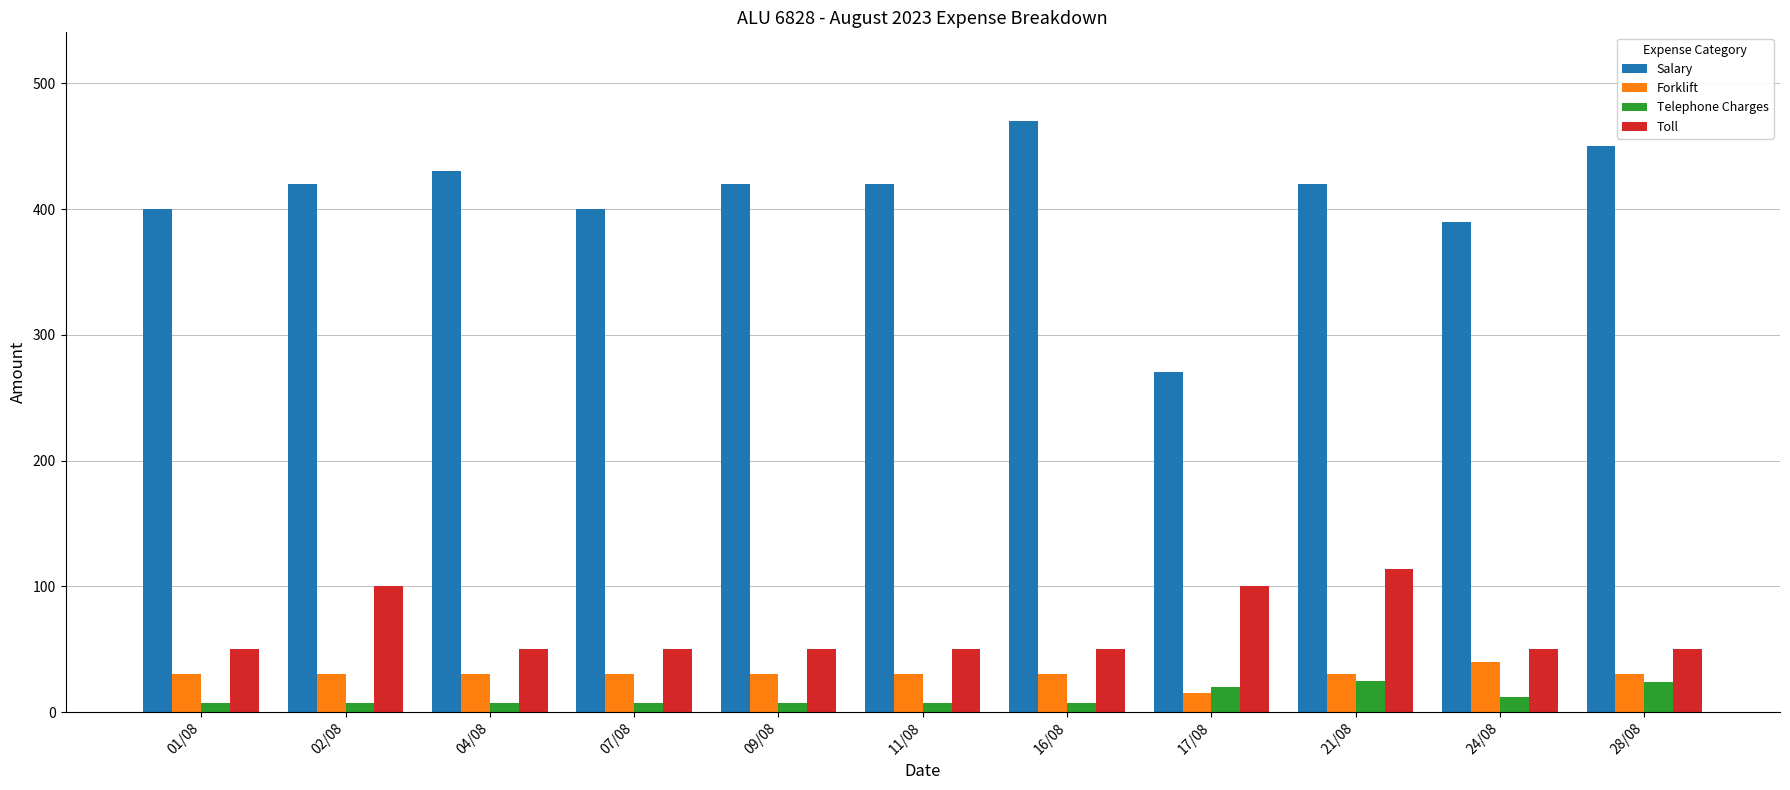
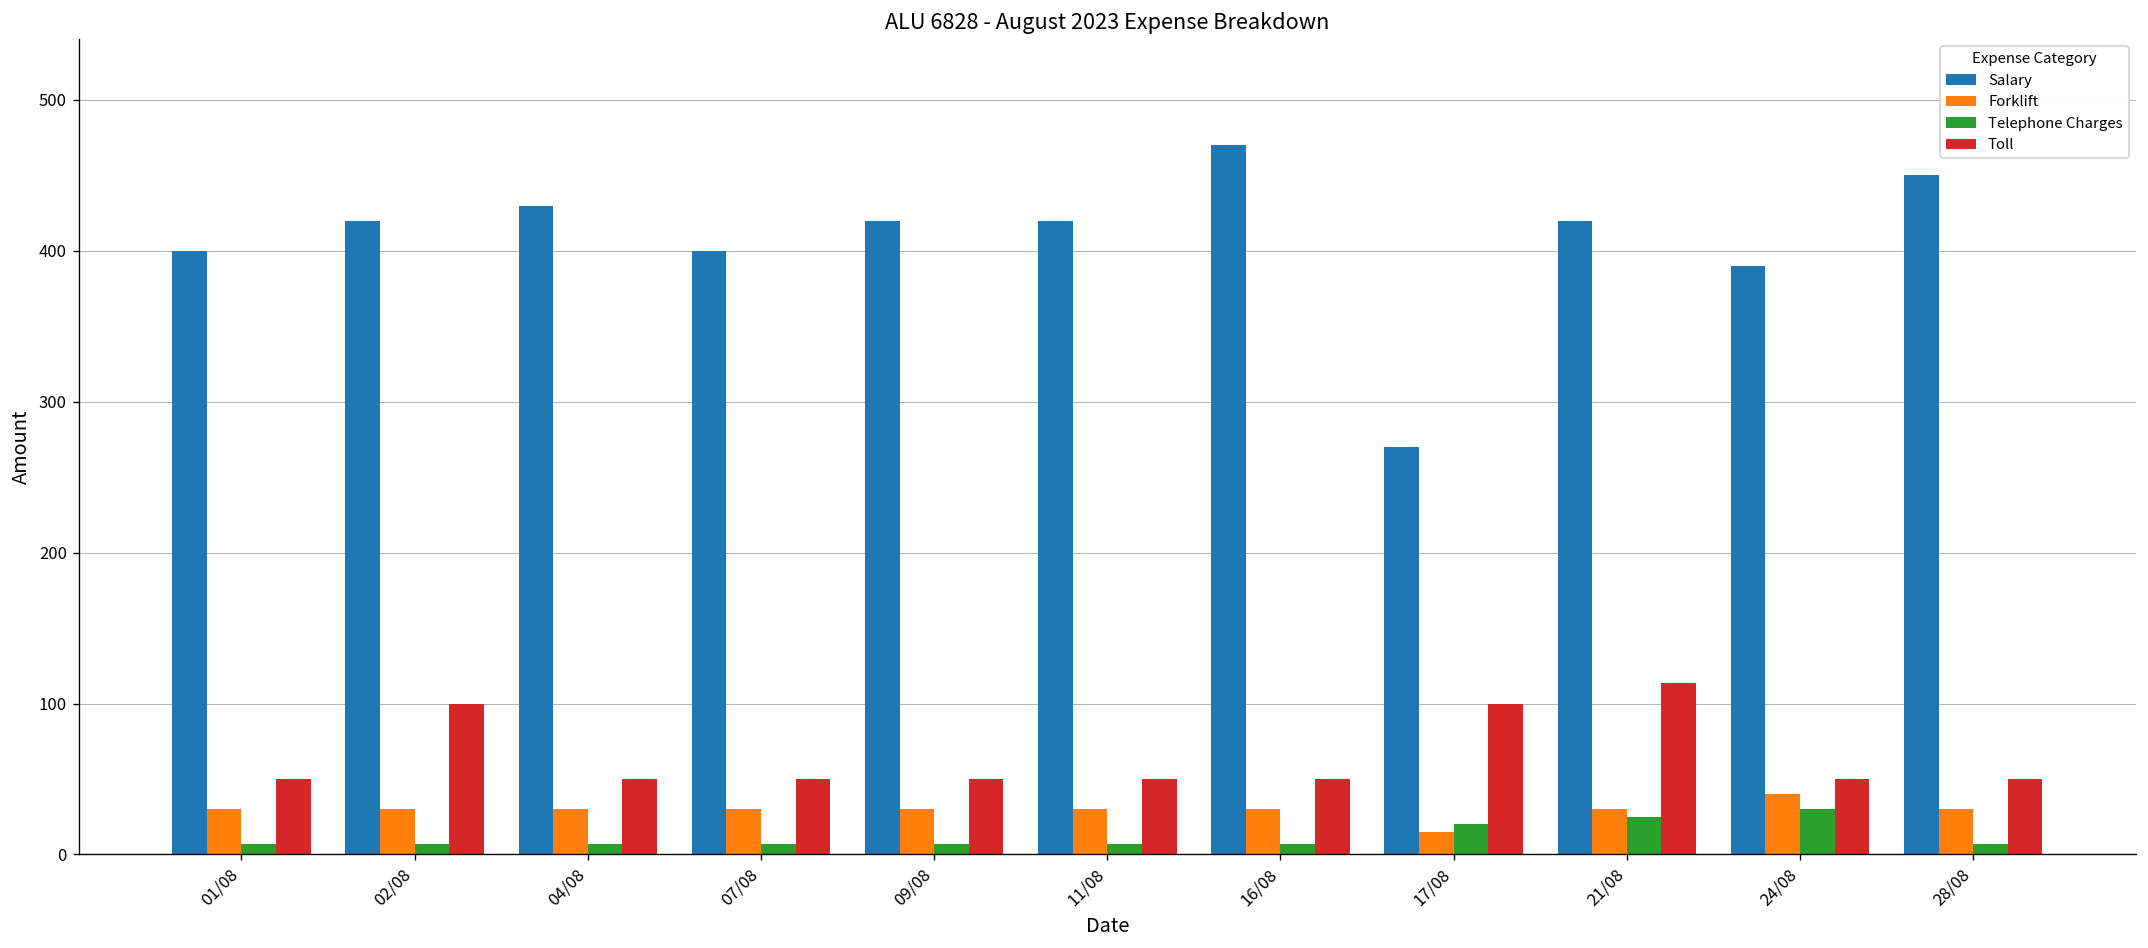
  {
    "Salary": {
      "01/08": 400,
      "02/08": 420,
      "04/08": 430,
      "07/08": 400,
      "09/08": 420,
      "11/08": 420,
      "16/08": 470,
      "17/08": 270,
      "21/08": 420,
      "24/08": 390,
      "28/08": 450
    },
    "Forklift": {
      "01/08": 30,
      "02/08": 30,
      "04/08": 30,
      "07/08": 30,
      "09/08": 30,
      "11/08": 30,
      "16/08": 30,
      "17/08": 15,
      "21/08": 30,
      "24/08": 40,
      "28/08": 30
    },
    "Telephone Charges": {
      "01/08": 7,
      "02/08": 7,
      "04/08": 7,
      "07/08": 7,
      "09/08": 7,
      "11/08": 7,
      "16/08": 7,
      "17/08": 20,
      "21/08": 25,
-     "24/08": 12,
-     "28/08": 24
+     "24/08": 30,
+     "28/08": 7
    },
    "Toll": {
      "01/08": 50,
      "02/08": 100,
      "04/08": 50,
      "07/08": 50,
      "09/08": 50,
      "11/08": 50,
      "16/08": 50,
      "17/08": 100,
      "21/08": 114,
      "24/08": 50,
      "28/08": 50
    }
  }
